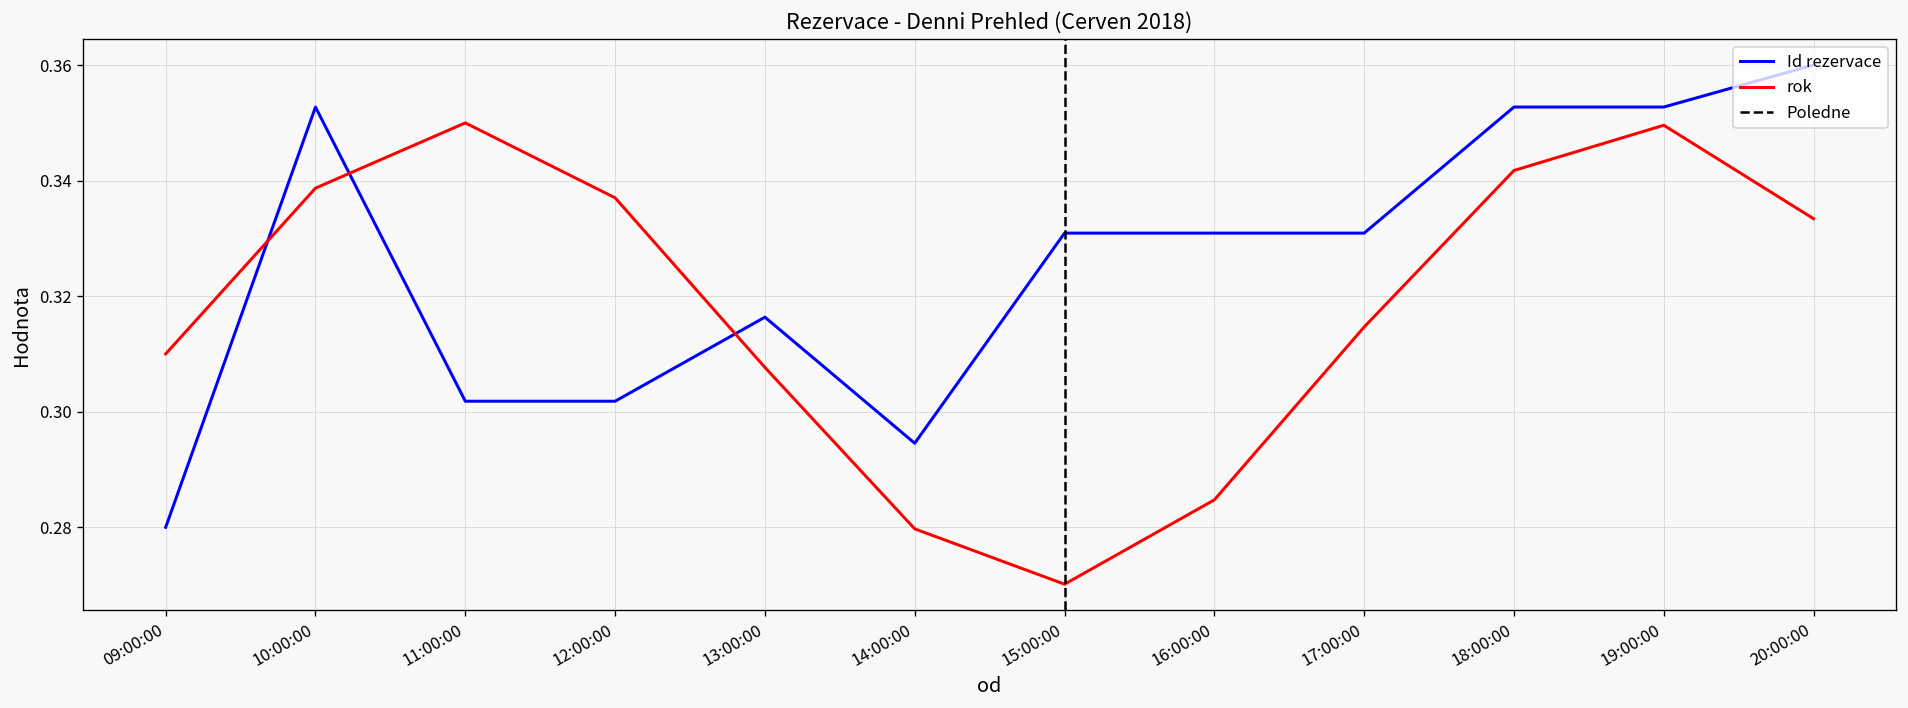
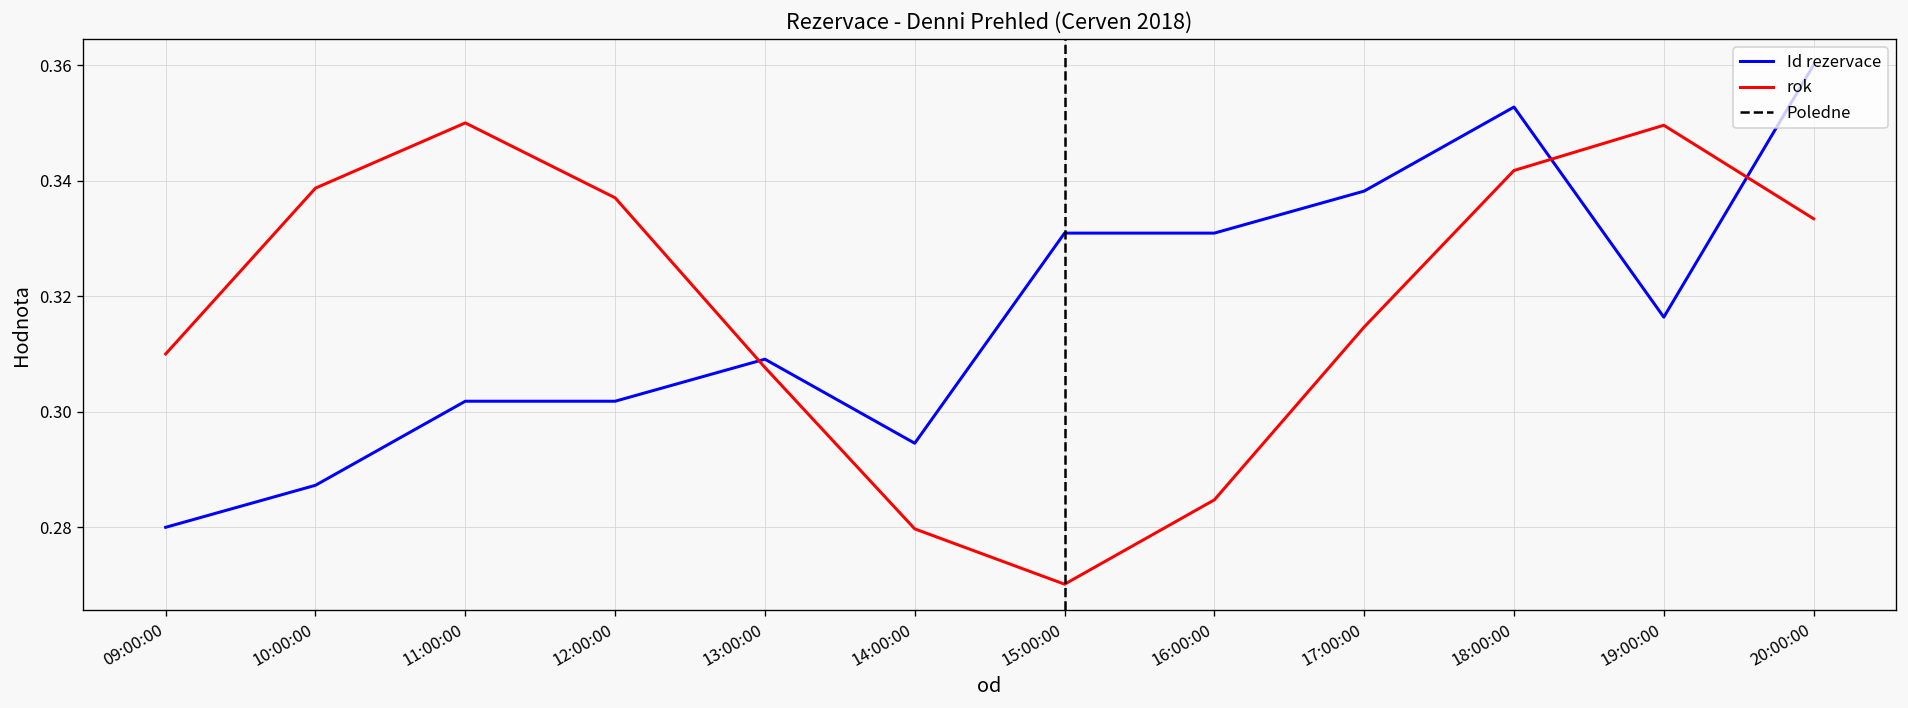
  {
    "Id rezervace": {
      "09:00:00": 0.280,
-     "10:00:00": 0.353,
+     "10:00:00": 0.287,
      "11:00:00": 0.302,
      "12:00:00": 0.302,
-     "13:00:00": 0.316,
+     "13:00:00": 0.309,
      "14:00:00": 0.295,
      "15:00:00": 0.331,
      "16:00:00": 0.331,
-     "17:00:00": 0.331,
+     "17:00:00": 0.338,
      "18:00:00": 0.353,
-     "19:00:00": 0.353
+     "19:00:00": 0.316
    },
    "rok": {
      "09:00:00": 0.310,
      "10:00:00": 0.339,
      "11:00:00": 0.350,
      "12:00:00": 0.337,
      "13:00:00": 0.308,
      "14:00:00": 0.280,
      "15:00:00": 0.270,
      "16:00:00": 0.285,
      "17:00:00": 0.315,
      "18:00:00": 0.342,
      "19:00:00": 0.350,
      "20:00:00": 0.333
    }
  }
